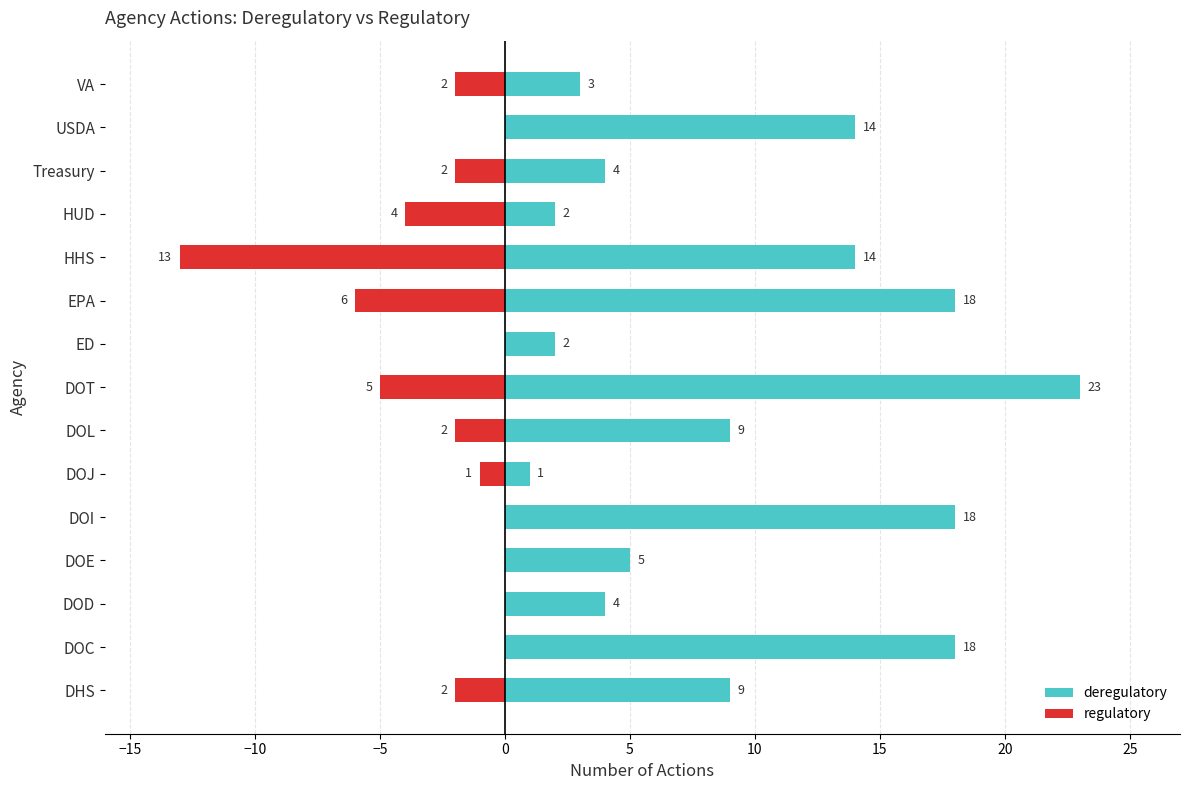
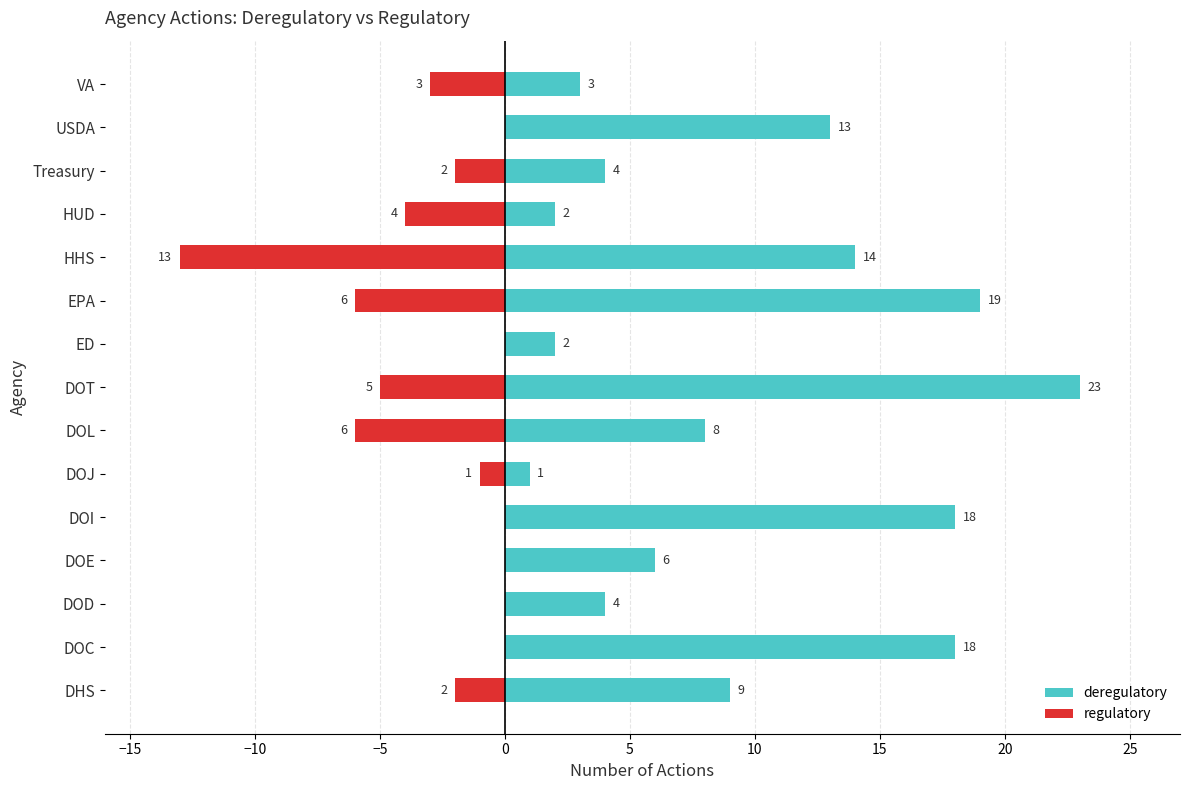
  {
    "deregulatory": {
      "VA": 3,
-     "USDA": 14,
+     "USDA": 13,
      "Treasury": 4,
      "HUD": 2,
      "HHS": 14,
-     "EPA": 18,
+     "EPA": 19,
      "ED": 2,
      "DOT": 23,
-     "DOL": 9,
+     "DOL": 8,
      "DOJ": 1,
      "DOI": 18,
-     "DOE": 5,
+     "DOE": 6,
      "DOD": 4,
      "DOC": 18,
      "DHS": 9
    },
    "regulatory": {
-     "VA": 2,
-     "DOL": 2
+     "VA": 3,
+     "DOL": 6
    }
  }
